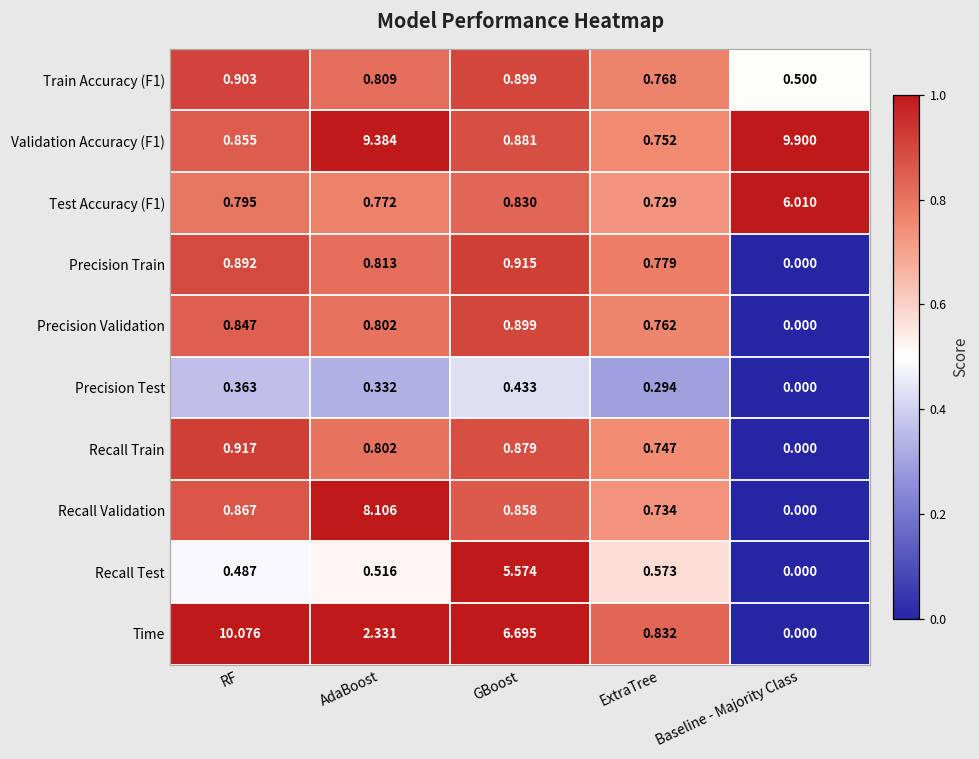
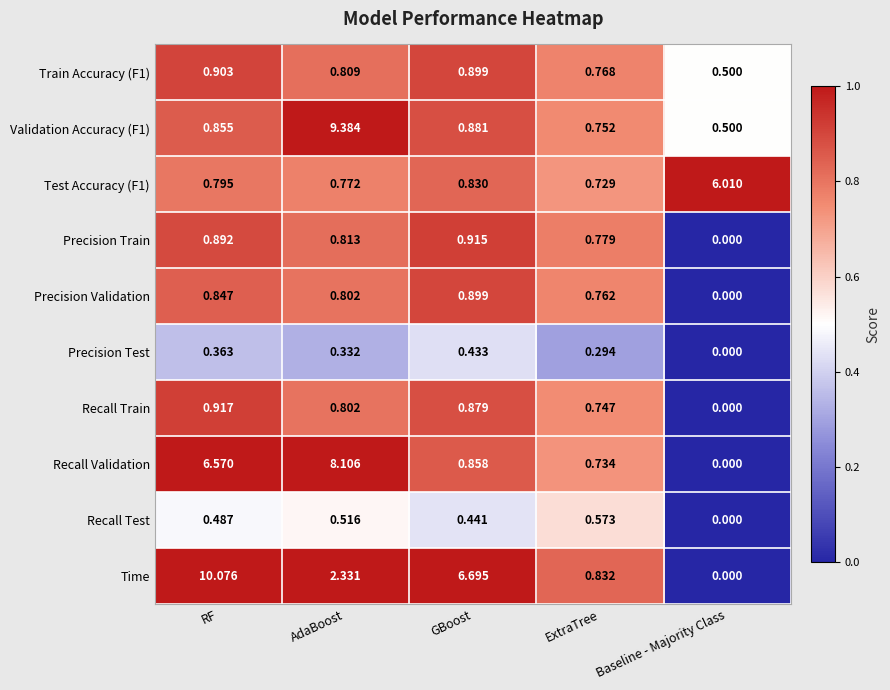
  {
    "Train Accuracy (F1)": {
      "RF": 0.903,
      "AdaBoost": 0.809,
      "GBoost": 0.899,
      "ExtraTree": 0.768,
      "Baseline - Majority Class": 0.500
    },
    "Validation Accuracy (F1)": {
      "RF": 0.855,
      "AdaBoost": 9.384,
      "GBoost": 0.881,
      "ExtraTree": 0.752,
-     "Baseline - Majority Class": 9.900
+     "Baseline - Majority Class": 0.500
    },
    "Test Accuracy (F1)": {
      "RF": 0.795,
      "AdaBoost": 0.772,
      "GBoost": 0.830,
      "ExtraTree": 0.729,
      "Baseline - Majority Class": 6.010
    },
    "Precision Train": {
      "RF": 0.892,
      "AdaBoost": 0.813,
      "GBoost": 0.915,
      "ExtraTree": 0.779,
      "Baseline - Majority Class": 0.000
    },
    "Precision Validation": {
      "RF": 0.847,
      "AdaBoost": 0.802,
      "GBoost": 0.899,
      "ExtraTree": 0.762,
      "Baseline - Majority Class": 0.000
    },
    "Precision Test": {
      "RF": 0.363,
      "AdaBoost": 0.332,
      "GBoost": 0.433,
      "ExtraTree": 0.294,
      "Baseline - Majority Class": 0.000
    },
    "Recall Train": {
      "RF": 0.917,
      "AdaBoost": 0.802,
      "GBoost": 0.879,
      "ExtraTree": 0.747,
      "Baseline - Majority Class": 0.000
    },
    "Recall Validation": {
-     "RF": 0.867,
+     "RF": 6.570,
      "AdaBoost": 8.106,
      "GBoost": 0.858,
      "ExtraTree": 0.734,
      "Baseline - Majority Class": 0.000
    },
    "Recall Test": {
      "RF": 0.487,
      "AdaBoost": 0.516,
-     "GBoost": 5.574,
+     "GBoost": 0.441,
      "ExtraTree": 0.573,
      "Baseline - Majority Class": 0.000
    },
    "Time": {
      "RF": 10.076,
      "AdaBoost": 2.331,
      "GBoost": 6.695,
      "ExtraTree": 0.832,
      "Baseline - Majority Class": 0.000
    }
  }
